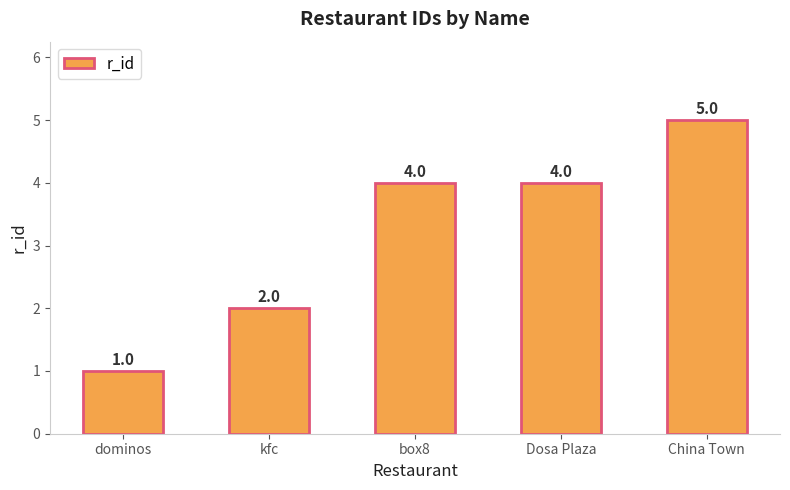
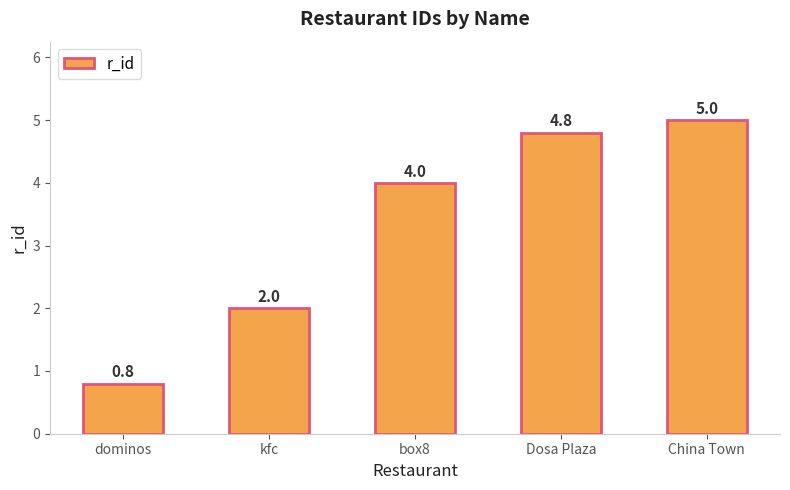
  {
-   "dominos": 1.0,
+   "dominos": 0.8,
    "kfc": 2.0,
    "box8": 4.0,
-   "Dosa Plaza": 4.0,
+   "Dosa Plaza": 4.8,
    "China Town": 5.0
  }
